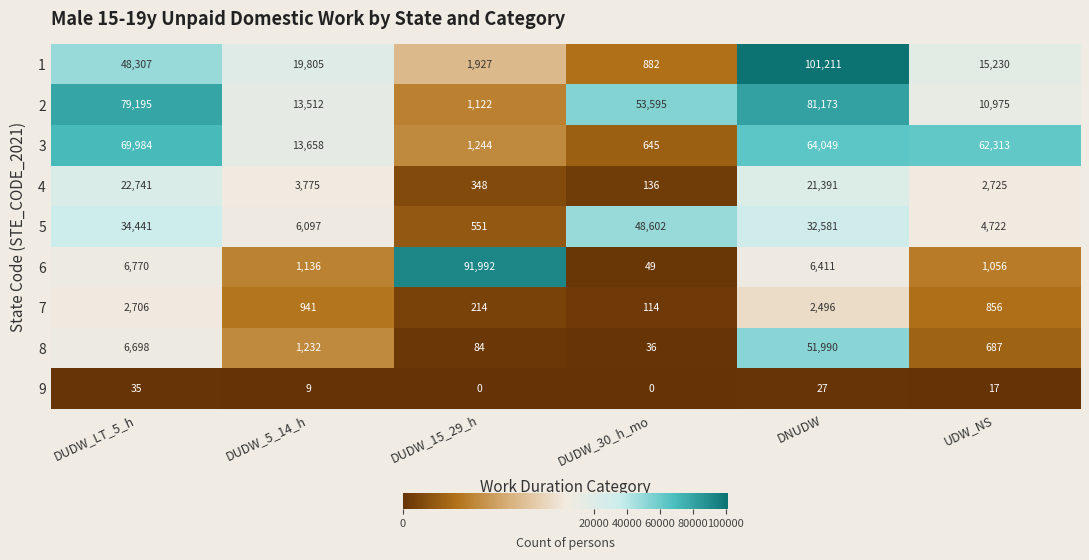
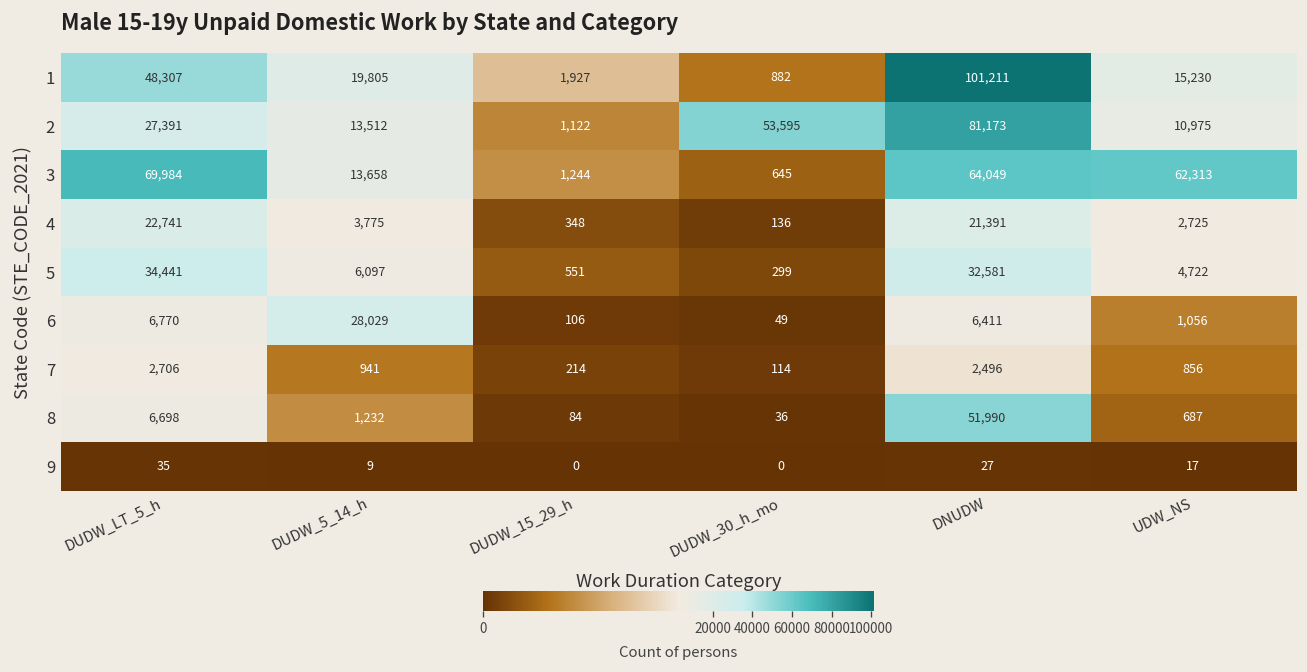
  {
    "1": {
      "DUDW_LT_5_h": "48,307",
      "DUDW_5_14_h": "19,805",
      "DUDW_15_29_h": "1,927",
      "DUDW_30_h_mo": "882",
      "DNUDW": "101,211",
      "UDW_NS": "15,230"
    },
    "2": {
-     "DUDW_LT_5_h": "79,195",
+     "DUDW_LT_5_h": "27,391",
      "DUDW_5_14_h": "13,512",
      "DUDW_15_29_h": "1,122",
      "DUDW_30_h_mo": "53,595",
      "DNUDW": "81,173",
      "UDW_NS": "10,975"
    },
    "3": {
      "DUDW_LT_5_h": "69,984",
      "DUDW_5_14_h": "13,658",
      "DUDW_15_29_h": "1,244",
      "DUDW_30_h_mo": "645",
      "DNUDW": "64,049",
      "UDW_NS": "62,313"
    },
    "4": {
      "DUDW_LT_5_h": "22,741",
      "DUDW_5_14_h": "3,775",
      "DUDW_15_29_h": "348",
      "DUDW_30_h_mo": "136",
      "DNUDW": "21,391",
      "UDW_NS": "2,725"
    },
    "5": {
      "DUDW_LT_5_h": "34,441",
      "DUDW_5_14_h": "6,097",
      "DUDW_15_29_h": "551",
-     "DUDW_30_h_mo": "48,602",
+     "DUDW_30_h_mo": "299",
      "DNUDW": "32,581",
      "UDW_NS": "4,722"
    },
    "6": {
      "DUDW_LT_5_h": "6,770",
-     "DUDW_5_14_h": "1,136",
-     "DUDW_15_29_h": "91,992",
+     "DUDW_5_14_h": "28,029",
+     "DUDW_15_29_h": "106",
      "DUDW_30_h_mo": "49",
      "DNUDW": "6,411",
      "UDW_NS": "1,056"
    },
    "7": {
      "DUDW_LT_5_h": "2,706",
      "DUDW_5_14_h": "941",
      "DUDW_15_29_h": "214",
      "DUDW_30_h_mo": "114",
      "DNUDW": "2,496",
      "UDW_NS": "856"
    },
    "8": {
      "DUDW_LT_5_h": "6,698",
      "DUDW_5_14_h": "1,232",
      "DUDW_15_29_h": "84",
      "DUDW_30_h_mo": "36",
      "DNUDW": "51,990",
      "UDW_NS": "687"
    },
    "9": {
      "DUDW_LT_5_h": "35",
      "DUDW_5_14_h": "9",
      "DUDW_15_29_h": "0",
      "DUDW_30_h_mo": "0",
      "DNUDW": "27",
      "UDW_NS": "17"
    }
  }
